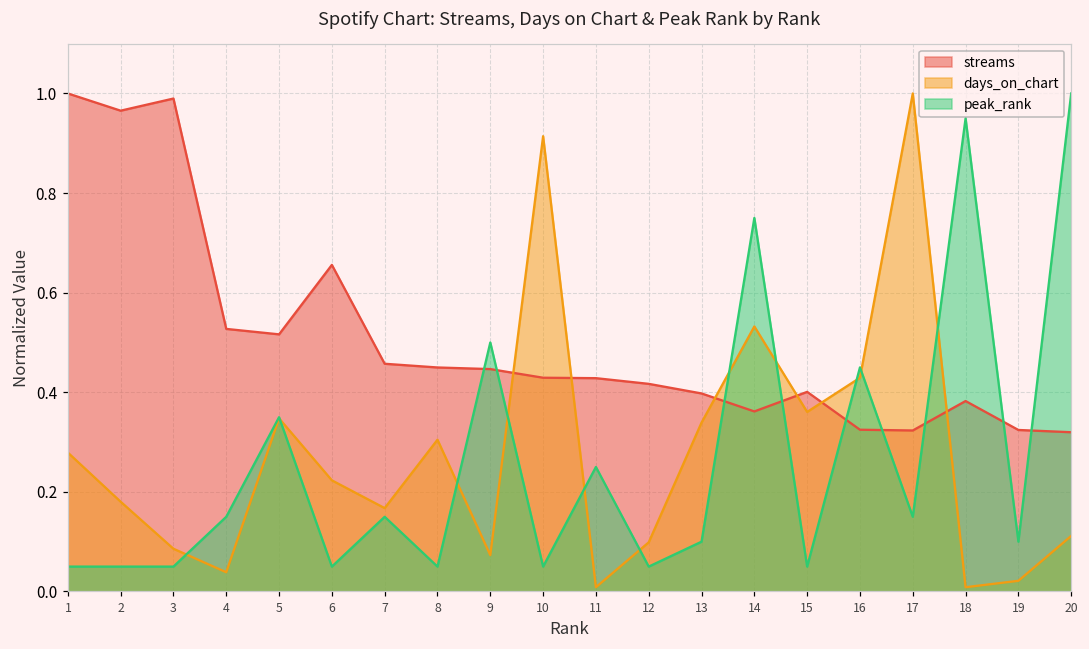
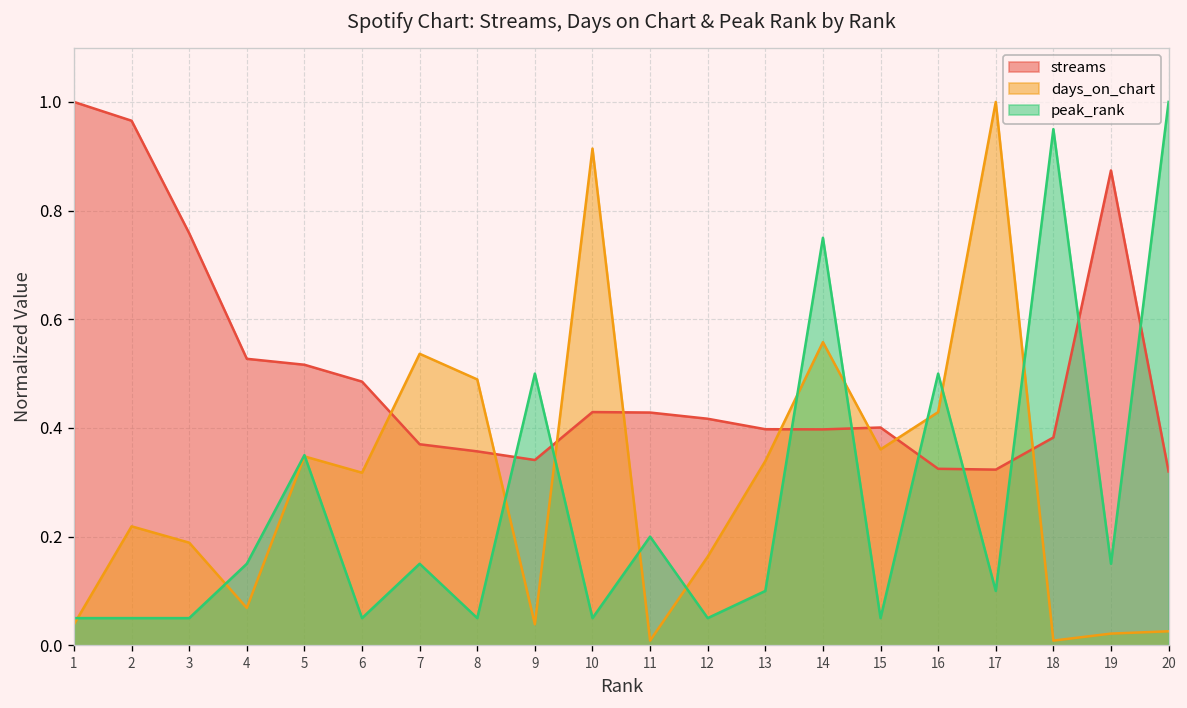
  {
    "streams": {
      "1": 1.00,
      "2": 0.97,
-     "3": 0.99,
+     "3": 0.76,
      "4": 0.53,
      "5": 0.52,
-     "6": 0.66,
-     "7": 0.46,
-     "8": 0.45,
-     "9": 0.45,
+     "6": 0.49,
+     "7": 0.37,
+     "8": 0.36,
+     "9": 0.34,
      "10": 0.43,
      "11": 0.43,
      "12": 0.42,
      "13": 0.40,
-     "14": 0.36,
+     "14": 0.40,
      "15": 0.40,
      "16": 0.32,
      "17": 0.32,
      "18": 0.38,
-     "19": 0.32,
+     "19": 0.87,
      "20": 0.32
    },
    "days_on_chart": {
-     "1": 0.28,
-     "2": 0.18,
-     "3": 0.09,
-     "4": 0.04,
-     "6": 0.22,
-     "7": 0.17,
-     "8": 0.30,
-     "9": 0.07,
+     "1": 0.04,
+     "2": 0.22,
+     "3": 0.19,
+     "4": 0.07,
+     "6": 0.32,
+     "7": 0.54,
+     "8": 0.49,
+     "9": 0.04,
      "10": 0.91,
      "11": 0.01,
-     "12": 0.10,
+     "12": 0.16,
      "13": 0.34,
-     "14": 0.53,
+     "14": 0.56,
      "15": 0.36,
      "16": 0.43,
      "17": 1.00,
      "18": 0.01,
      "19": 0.02,
-     "20": 0.11
+     "20": 0.03
    },
    "peak_rank": {
      "1": 0.05,
      "2": 0.05,
      "3": 0.05,
      "4": 0.15,
      "6": 0.05,
      "7": 0.15,
      "8": 0.05,
      "9": 0.50,
      "10": 0.05,
-     "11": 0.25,
+     "11": 0.20,
      "12": 0.05,
      "13": 0.10,
      "14": 0.75,
      "15": 0.05,
-     "16": 0.45,
-     "17": 0.15,
+     "16": 0.50,
+     "17": 0.10,
      "18": 0.95,
-     "19": 0.10,
+     "19": 0.15,
      "20": 1.00
    }
  }
